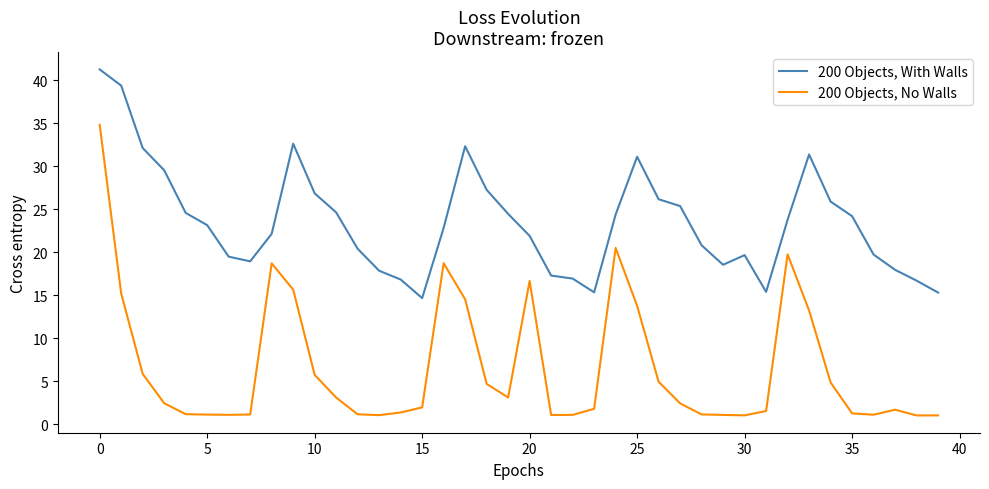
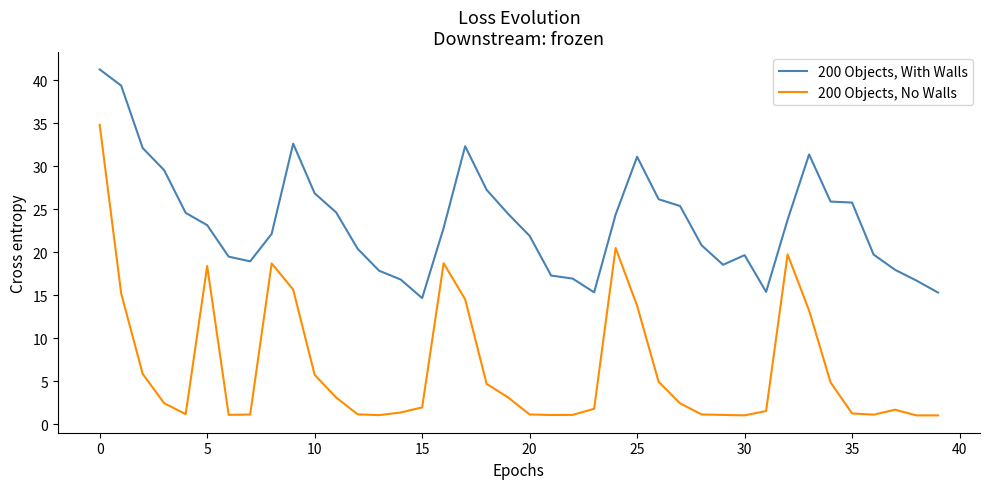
  {
    "200 Objects, With Walls": {
      "0": 41,
      "5": 23,
      "10": 27,
      "15": 15,
      "20": 22,
      "25": 31,
      "30": 20,
-     "35": 24
+     "35": 26
    },
    "200 Objects, No Walls": {
      "0": 35,
-     "5": 1,
+     "5": 18,
      "10": 6,
      "15": 2,
-     "20": 17,
+     "20": 1,
      "25": 14,
      "30": 1,
      "35": 1
    }
  }
